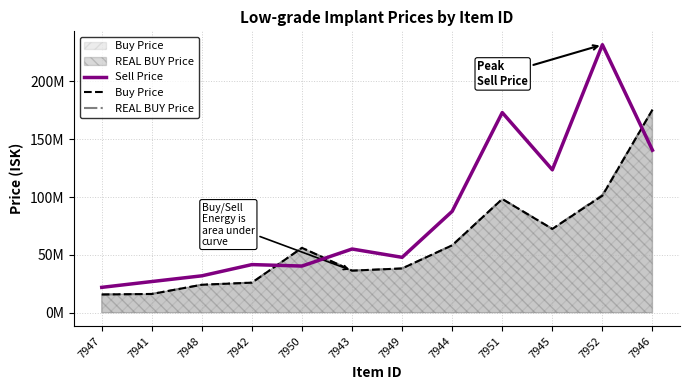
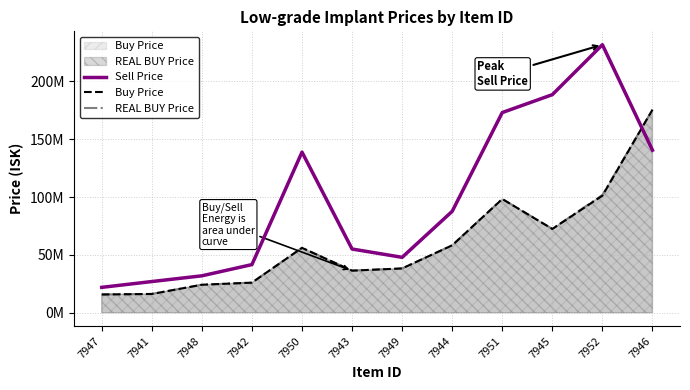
  {
    "Sell Price": {
      "7947": 22000000,
      "7941": 27000000,
      "7948": 32000000,
      "7942": 42000000,
-     "7950": 40000000,
+     "7950": 139000000,
      "7943": 55000000,
      "7949": 48000000,
      "7944": 88000000,
      "7951": 173000000,
-     "7945": 124000000,
+     "7945": 189000000,
      "7952": 232000000,
      "7946": 141000000
    }
  }
